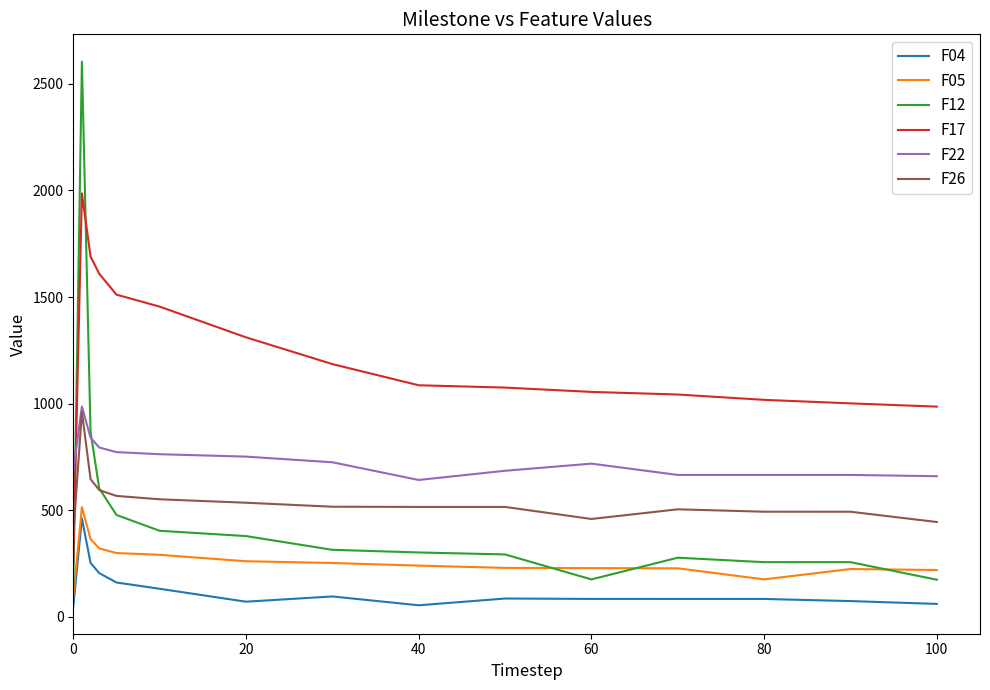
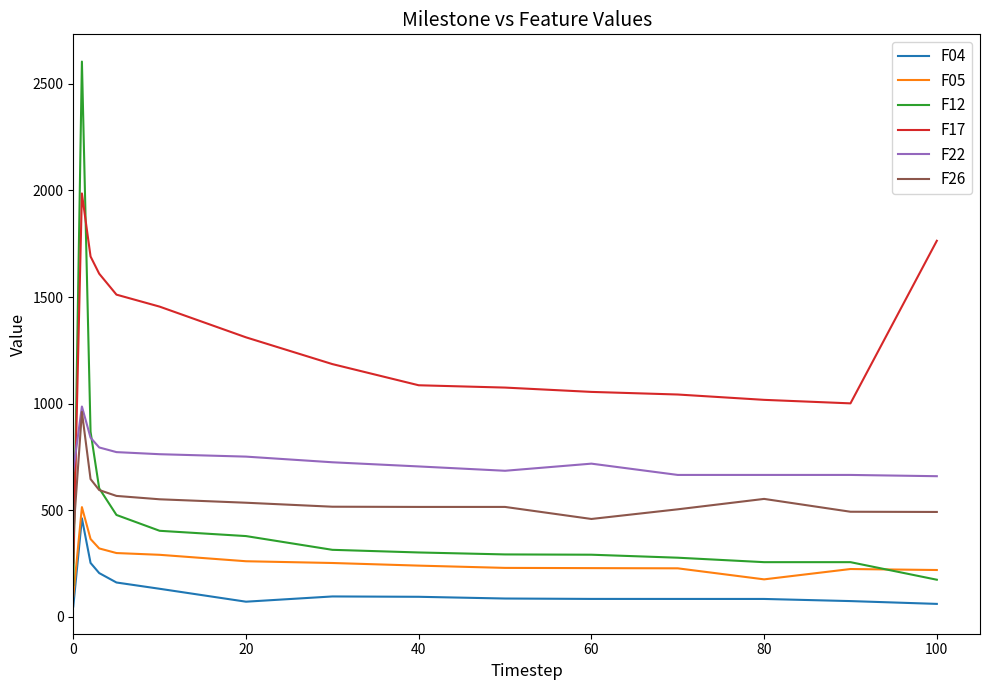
  {
    "F04": {
      "0": 50,
      "20": 70,
-     "40": 50,
+     "40": 90,
      "60": 80,
      "80": 80,
      "100": 60
    },
    "F05": {
      "0": 100,
      "20": 260,
      "40": 240,
      "60": 230,
      "80": 180,
      "100": 220
    },
    "F12": {
      "0": 150,
      "20": 380,
      "40": 300,
-     "60": 180,
+     "60": 290,
      "80": 260,
      "100": 170
    },
    "F17": {
      "0": 250,
      "20": 1310,
      "40": 1090,
      "60": 1060,
      "80": 1020,
-     "100": 990
+     "100": 1760
    },
    "F22": {
      "0": 690,
      "20": 750,
-     "40": 640,
+     "40": 710,
      "60": 720,
      "80": 670,
      "100": 660
    },
    "F26": {
      "0": 390,
      "20": 540,
      "40": 520,
      "60": 460,
-     "80": 490,
-     "100": 440
+     "80": 550,
+     "100": 490
    }
  }
